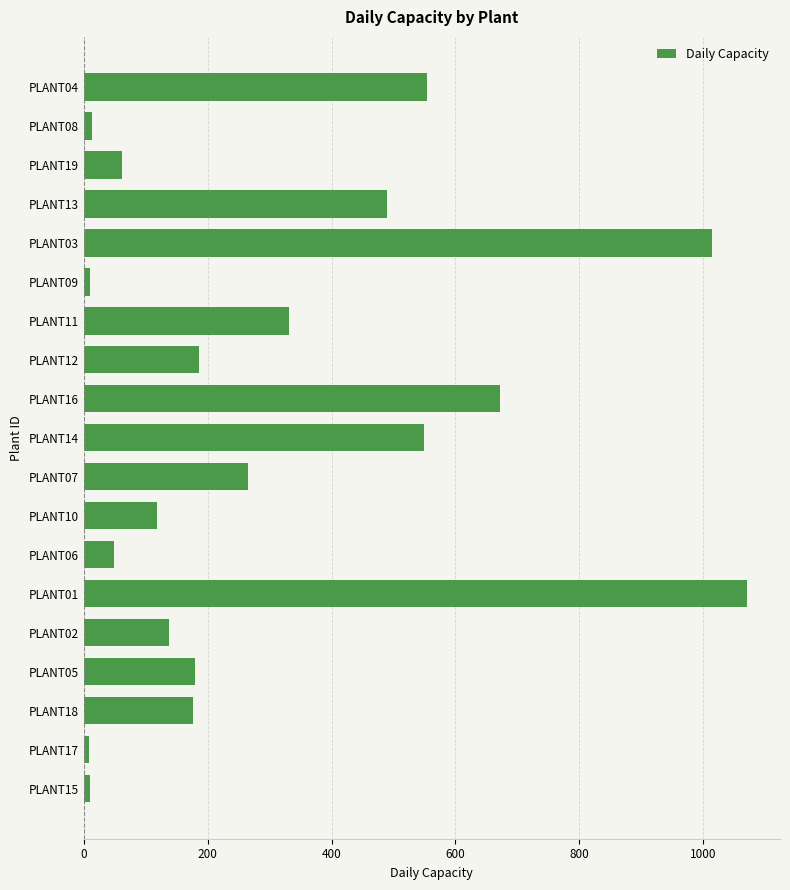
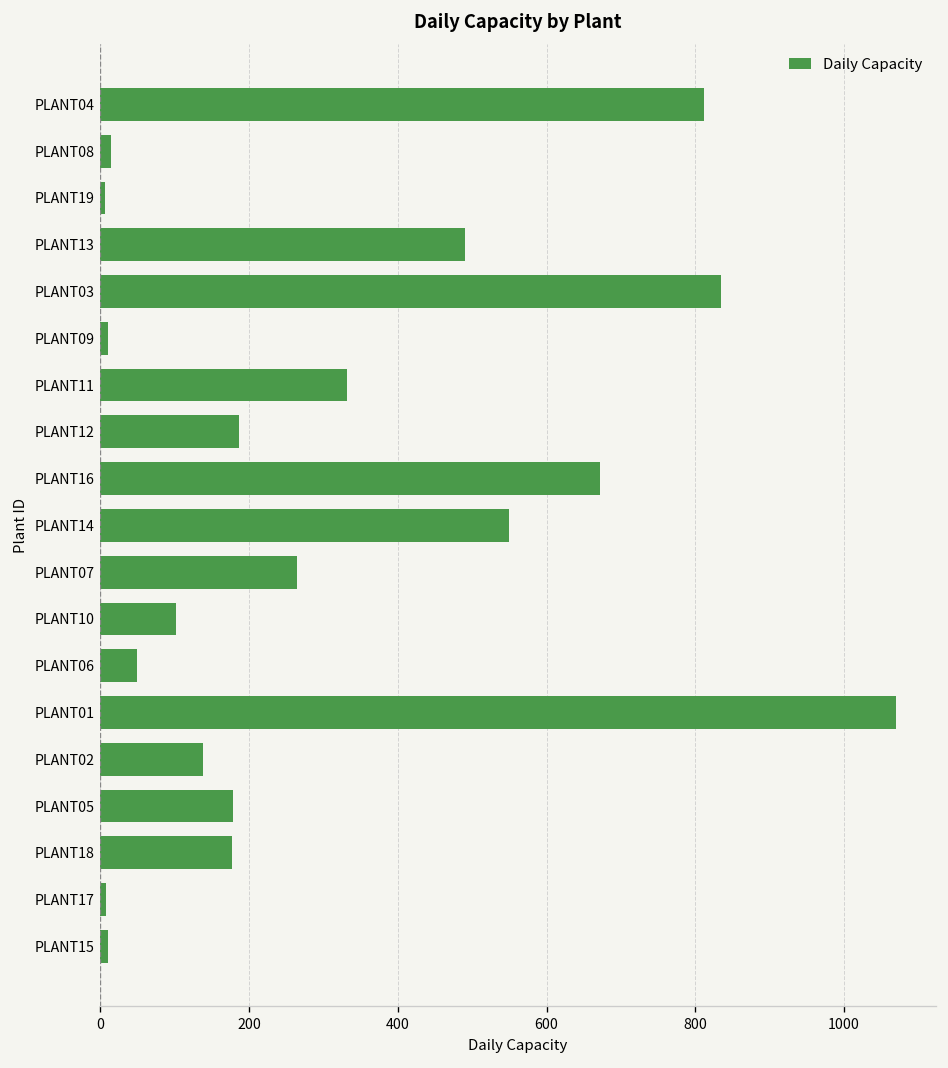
  {
-   "PLANT04": 550,
+   "PLANT04": 810,
    "PLANT08": 10,
-   "PLANT19": 60,
+   "PLANT19": 10,
    "PLANT13": 490,
-   "PLANT03": 1010,
+   "PLANT03": 840,
    "PLANT09": 10,
    "PLANT11": 330,
    "PLANT12": 190,
    "PLANT16": 670,
    "PLANT14": 550,
    "PLANT07": 270,
-   "PLANT10": 120,
+   "PLANT10": 100,
    "PLANT06": 50,
    "PLANT01": 1070,
    "PLANT02": 140,
    "PLANT05": 180,
    "PLANT18": 180,
    "PLANT17": 10,
    "PLANT15": 10
  }
